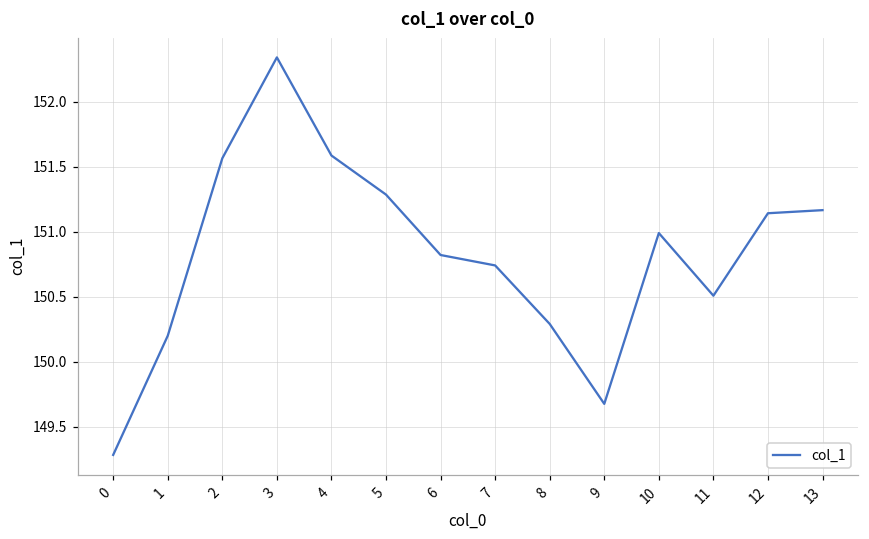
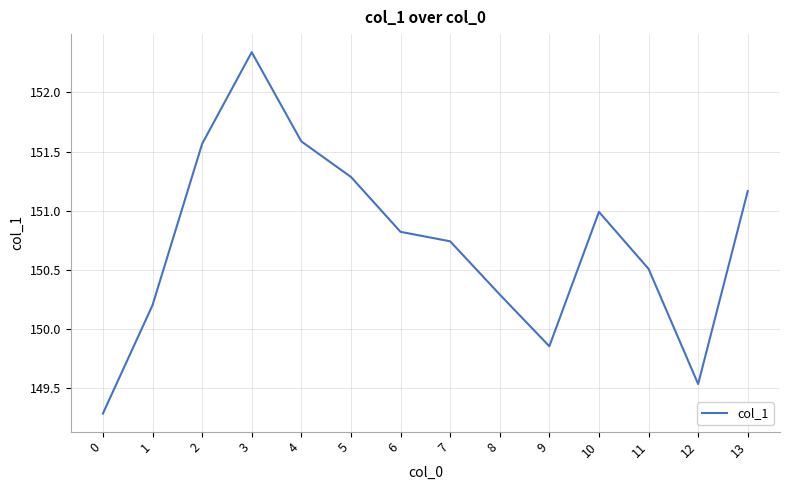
  {
    "0": 149.29,
    "1": 150.20,
    "2": 151.56,
    "3": 152.34,
    "4": 151.59,
    "5": 151.29,
    "6": 150.82,
    "7": 150.74,
    "8": 150.29,
-   "9": 149.68,
+   "9": 149.85,
    "10": 150.99,
    "11": 150.51,
-   "12": 151.14,
+   "12": 149.54,
    "13": 151.17
  }
